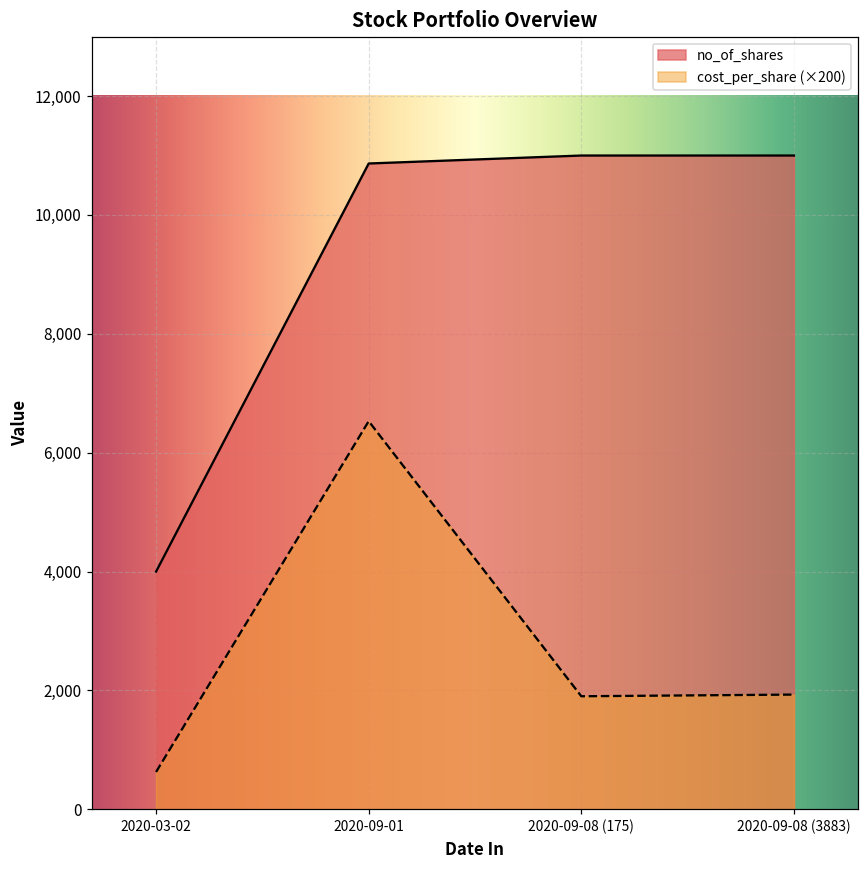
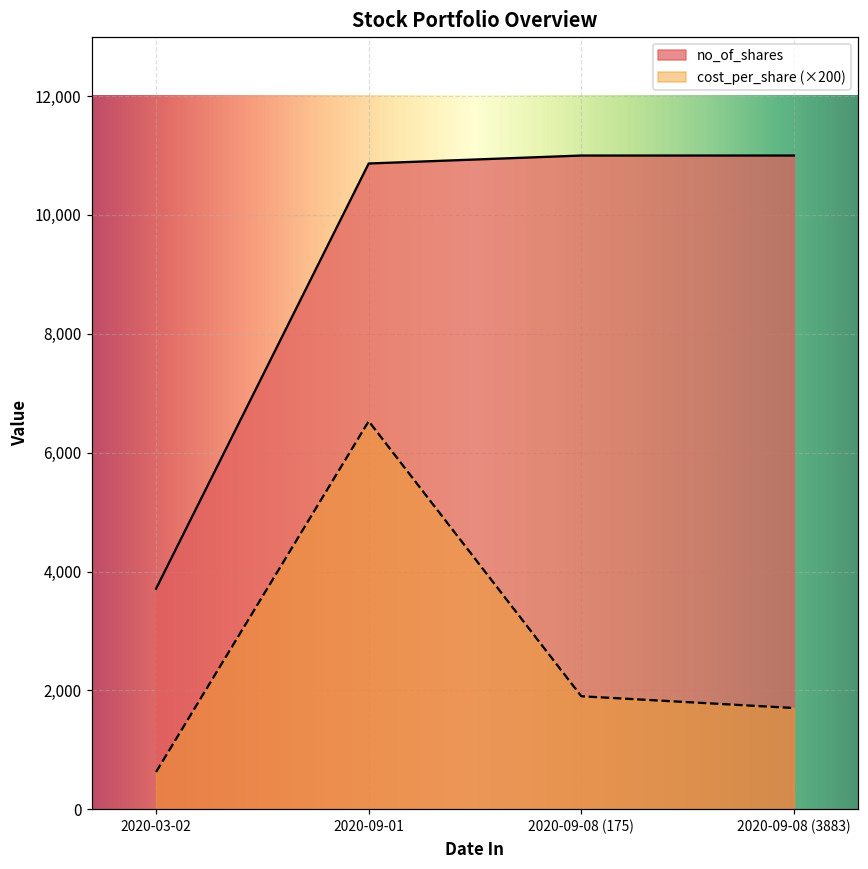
  {
    "no_of_shares": {
-     "2020-03-02": "4,000",
+     "2020-03-02": "3,700",
      "2020-09-01": "10,900",
      "2020-09-08 (175)": "11,000",
      "2020-09-08 (3883)": "11,000"
    },
    "cost_per_share (×200)": {
      "2020-03-02": "600",
      "2020-09-01": "6,500",
      "2020-09-08 (175)": "1,900",
-     "2020-09-08 (3883)": "1,900"
+     "2020-09-08 (3883)": "1,700"
    }
  }
